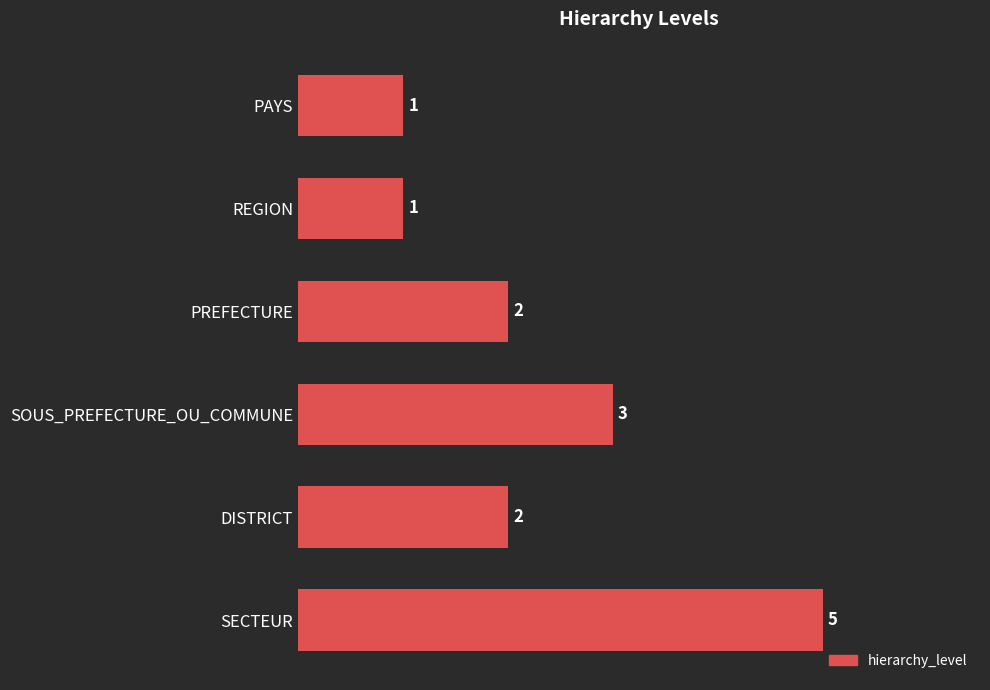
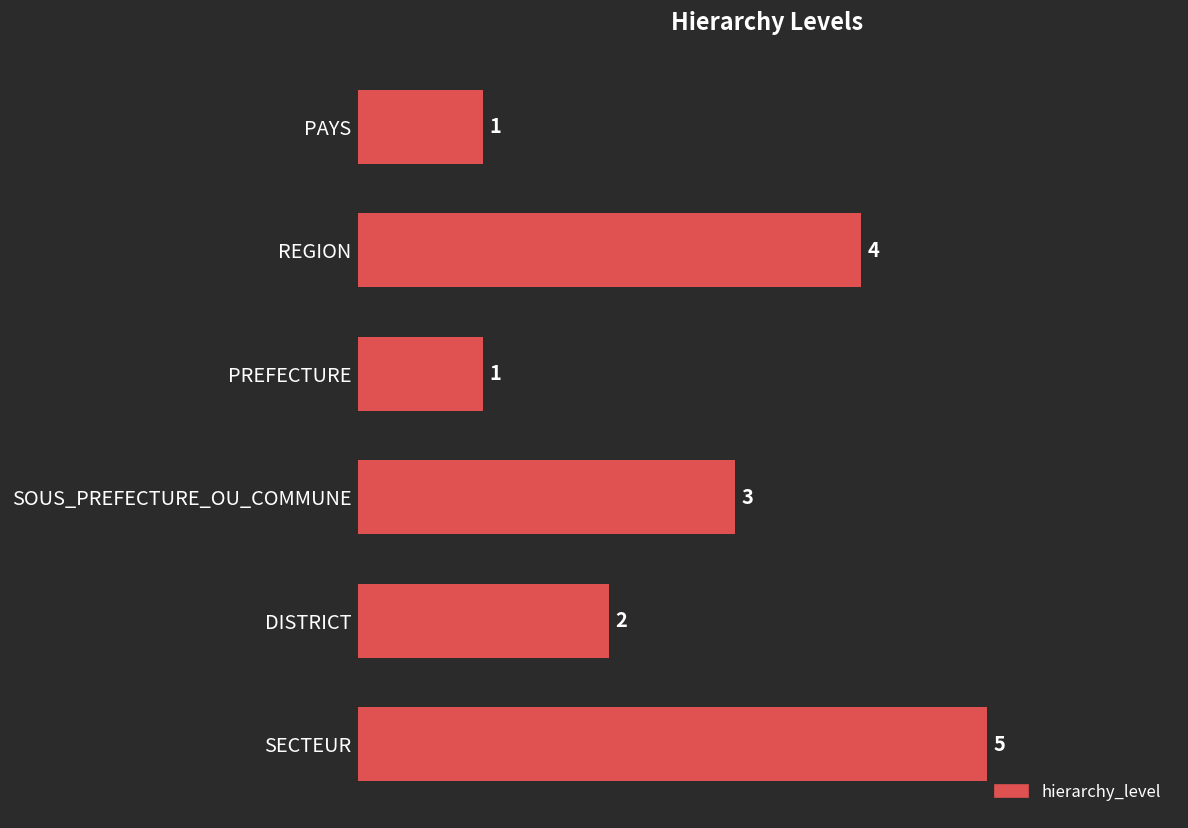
  {
    "PAYS": 1,
-   "REGION": 1,
-   "PREFECTURE": 2,
+   "REGION": 4,
+   "PREFECTURE": 1,
    "SOUS_PREFECTURE_OU_COMMUNE": 3,
    "DISTRICT": 2,
    "SECTEUR": 5
  }
